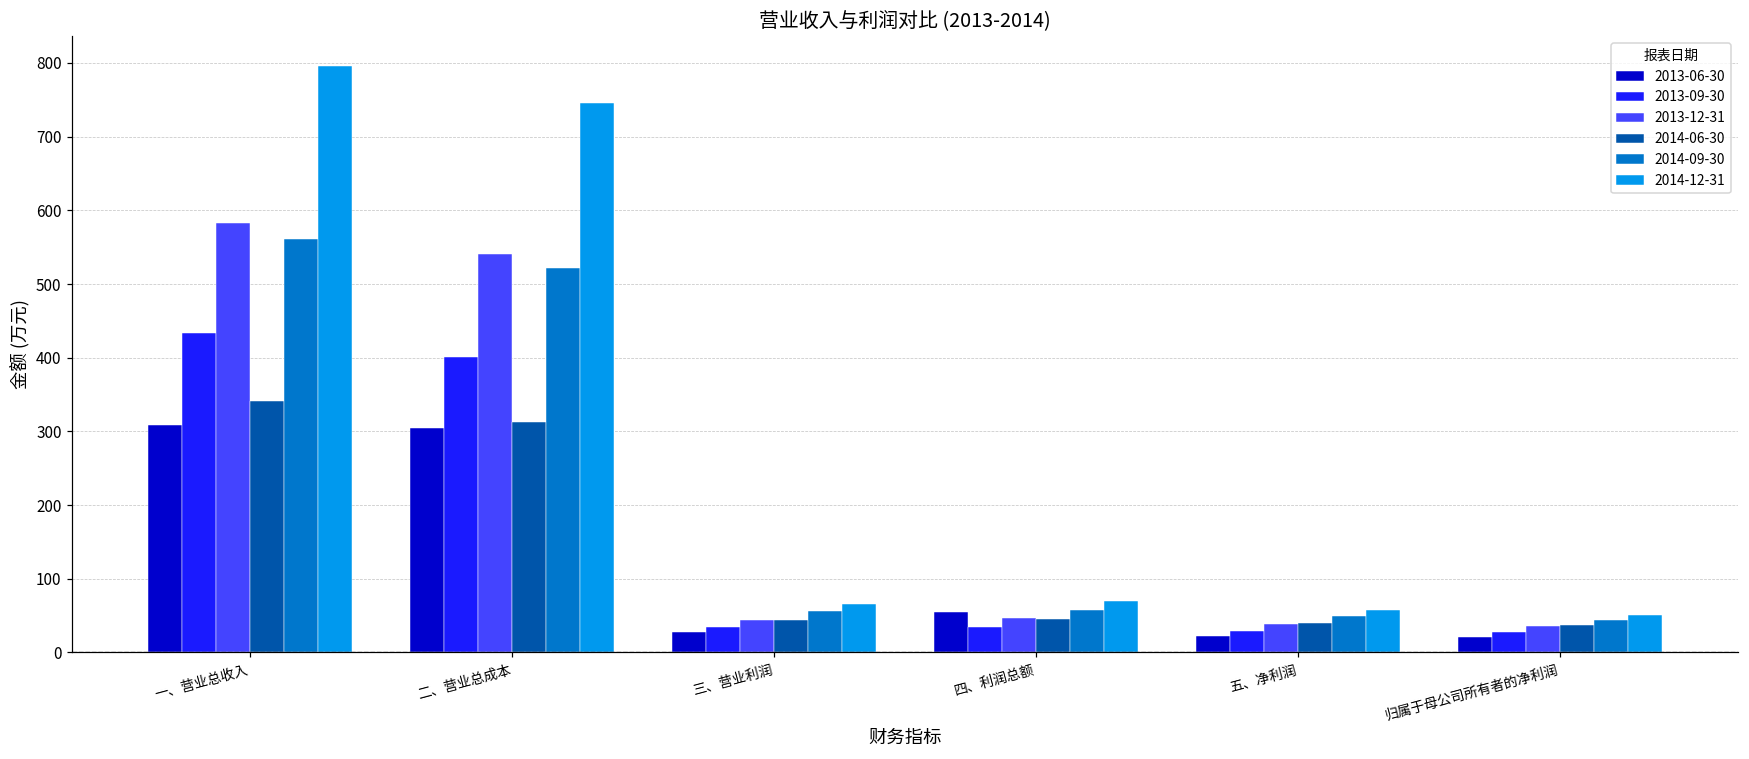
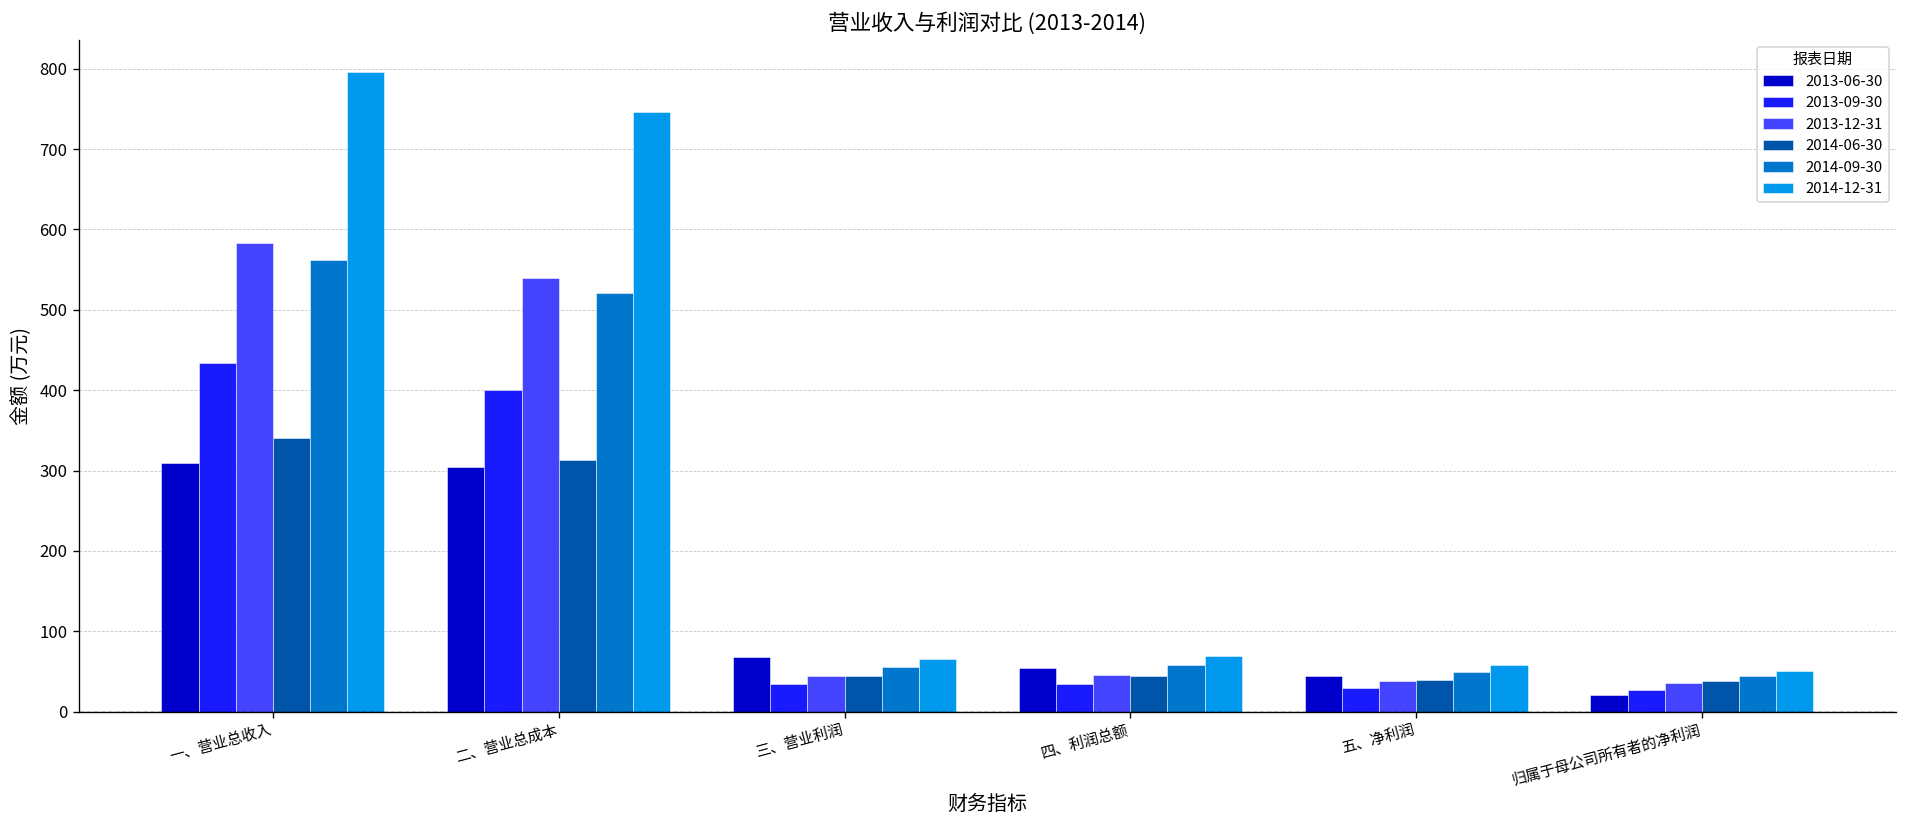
  {
    "2013-06-30": {
      "一、营业总收入": 310,
      "二、营业总成本": 300,
-     "三、营业利润": 30,
+     "三、营业利润": 70,
      "四、利润总额": 50,
-     "五、净利润": 20,
+     "五、净利润": 40,
      "归属于母公司所有者的净利润": 20
    }
  }
